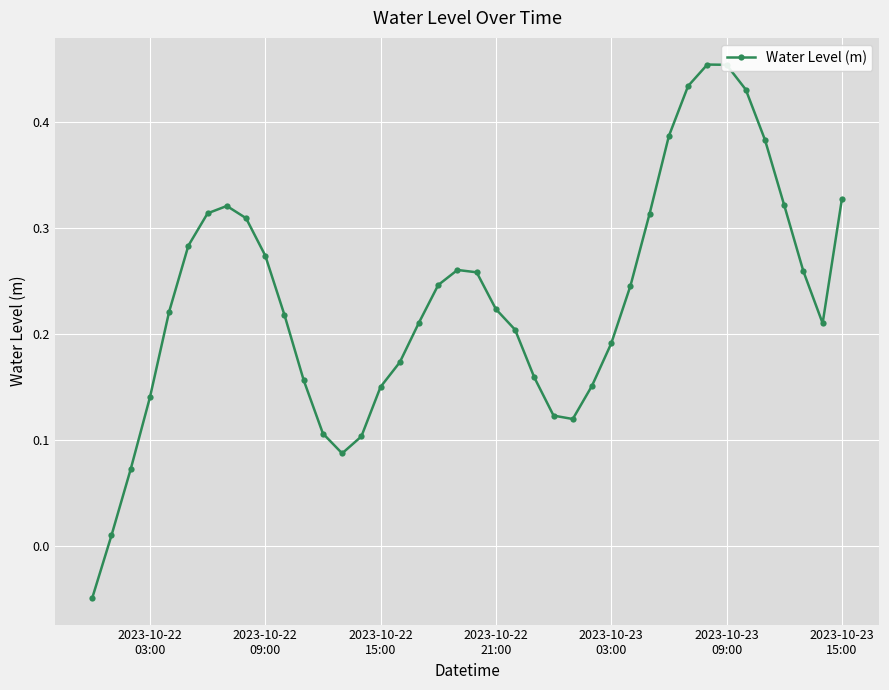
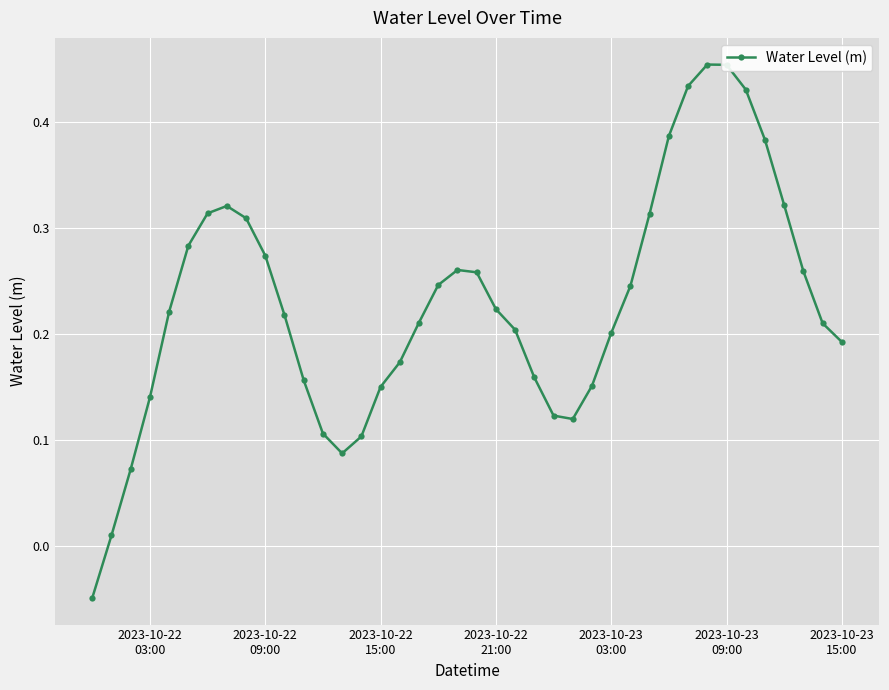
  {
    "2023-10-22 03:00": 0.141,
    "2023-10-22 09:00": 0.274,
    "2023-10-22 15:00": 0.150,
    "2023-10-22 21:00": 0.224,
-   "2023-10-23 03:00": 0.191,
-   "2023-10-23 15:00": 0.327
+   "2023-10-23 03:00": 0.201,
+   "2023-10-23 15:00": 0.193
  }
